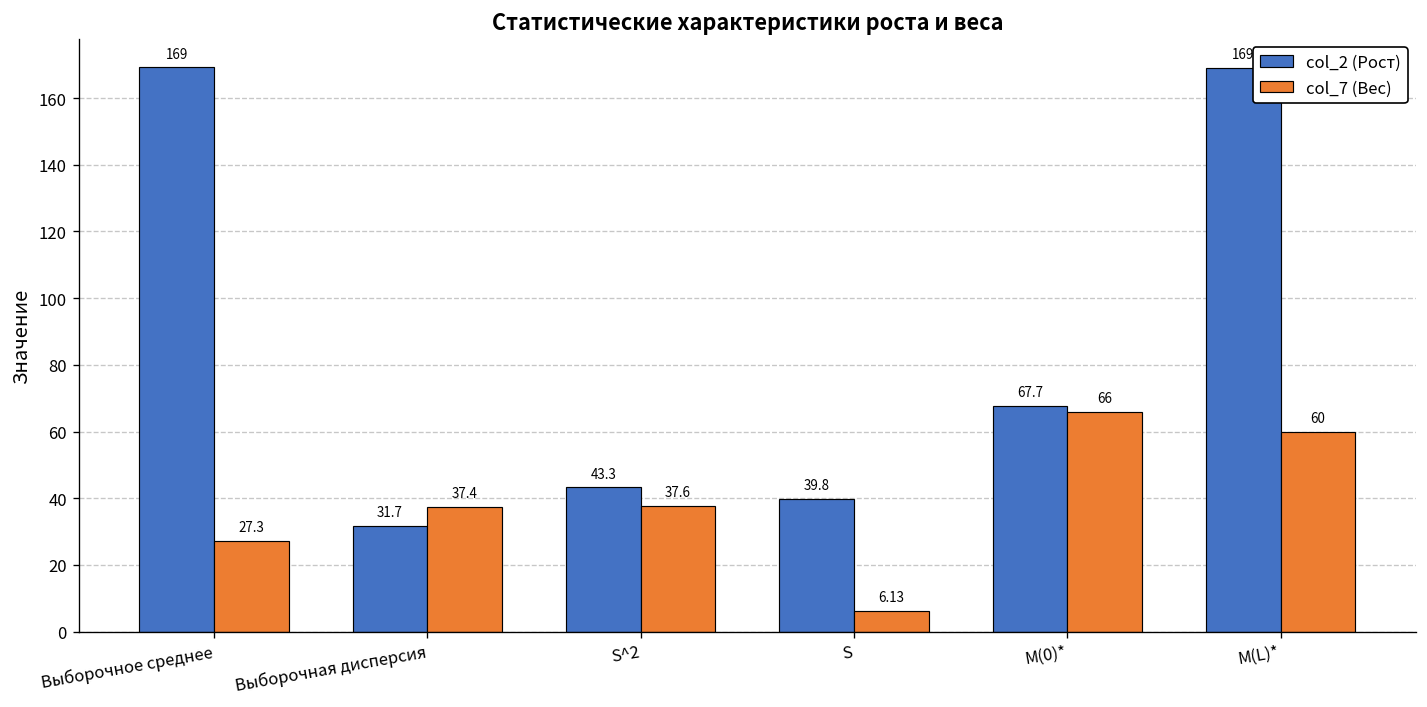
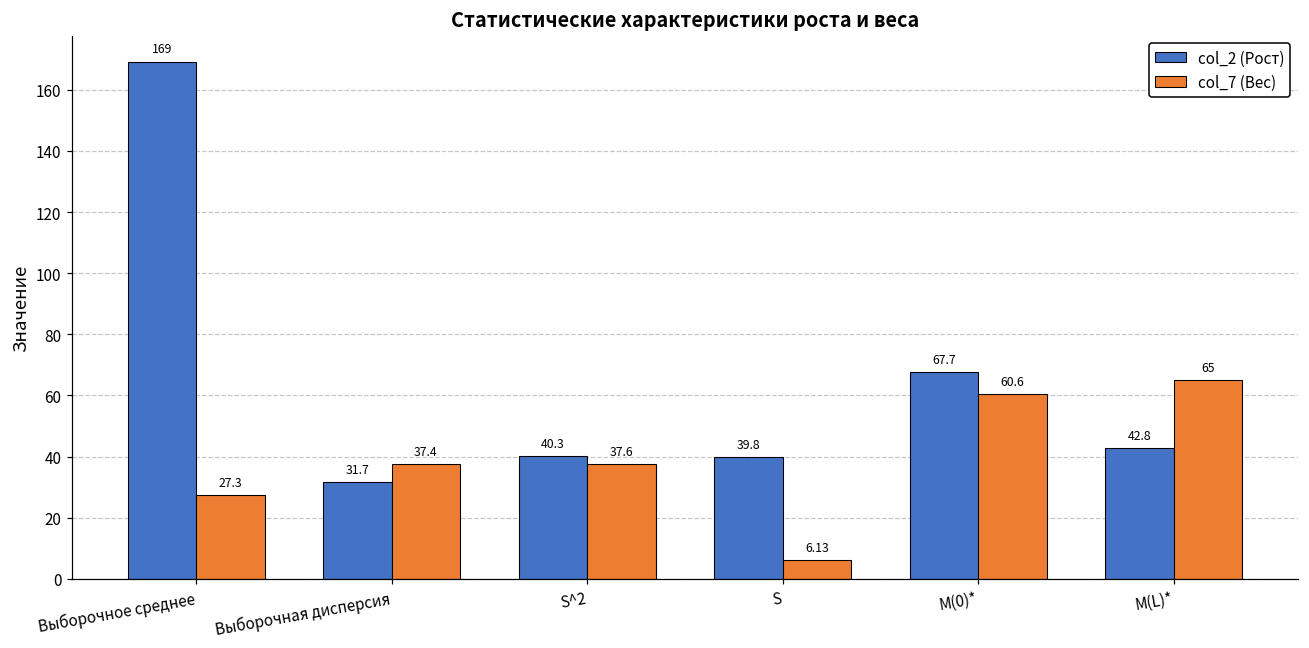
  {
    "col_2 (Рост)": {
      "Выборочное среднее": 169,
      "Выборочная дисперсия": 31.7,
-     "S^2": 43.3,
+     "S^2": 40.3,
      "S": 39.8,
      "M(0)*": 67.7,
-     "M(L)*": 169
+     "M(L)*": 42.8
    },
    "col_7 (Вес)": {
      "Выборочное среднее": 27.3,
      "Выборочная дисперсия": 37.4,
      "S^2": 37.6,
      "S": 6.13,
-     "M(0)*": 66,
-     "M(L)*": 60
+     "M(0)*": 60.6,
+     "M(L)*": 65
    }
  }
